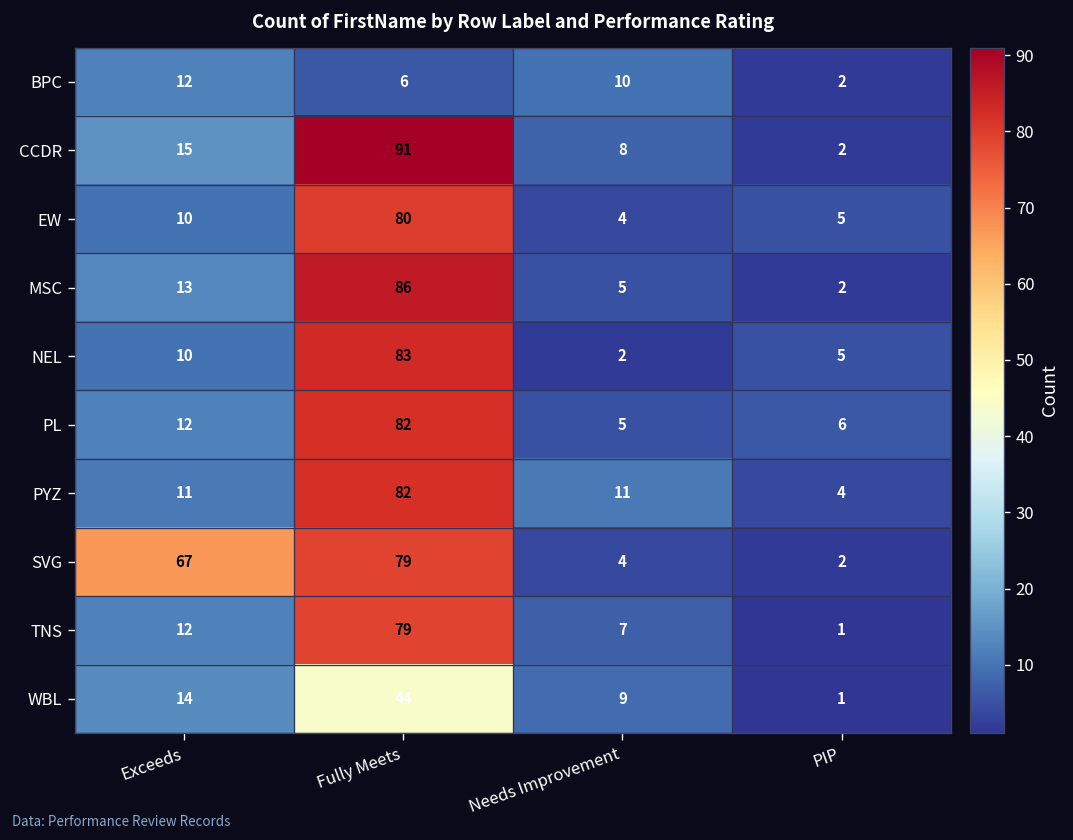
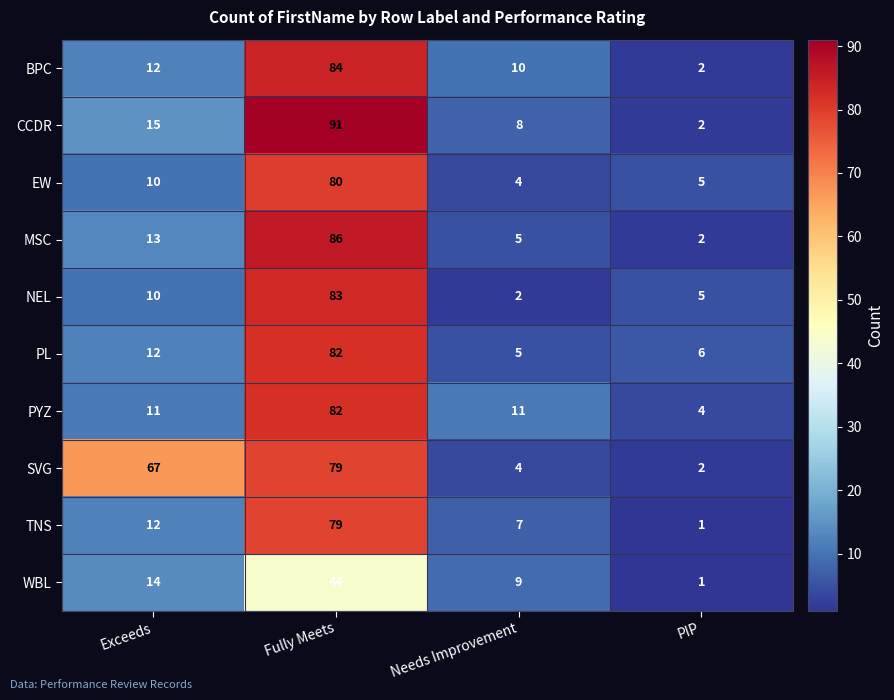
  {
    "BPC": {
      "Exceeds": 12,
-     "Fully Meets": 6,
+     "Fully Meets": 84,
      "Needs Improvement": 10,
      "PIP": 2
    },
    "CCDR": {
      "Exceeds": 15,
      "Fully Meets": 91,
      "Needs Improvement": 8,
      "PIP": 2
    },
    "EW": {
      "Exceeds": 10,
      "Fully Meets": 80,
      "Needs Improvement": 4,
      "PIP": 5
    },
    "MSC": {
      "Exceeds": 13,
      "Fully Meets": 86,
      "Needs Improvement": 5,
      "PIP": 2
    },
    "NEL": {
      "Exceeds": 10,
      "Fully Meets": 83,
      "Needs Improvement": 2,
      "PIP": 5
    },
    "PL": {
      "Exceeds": 12,
      "Fully Meets": 82,
      "Needs Improvement": 5,
      "PIP": 6
    },
    "PYZ": {
      "Exceeds": 11,
      "Fully Meets": 82,
      "Needs Improvement": 11,
      "PIP": 4
    },
    "SVG": {
      "Exceeds": 67,
      "Fully Meets": 79,
      "Needs Improvement": 4,
      "PIP": 2
    },
    "TNS": {
      "Exceeds": 12,
      "Fully Meets": 79,
      "Needs Improvement": 7,
      "PIP": 1
    },
    "WBL": {
      "Exceeds": 14,
      "Fully Meets": 44,
      "Needs Improvement": 9,
      "PIP": 1
    }
  }
